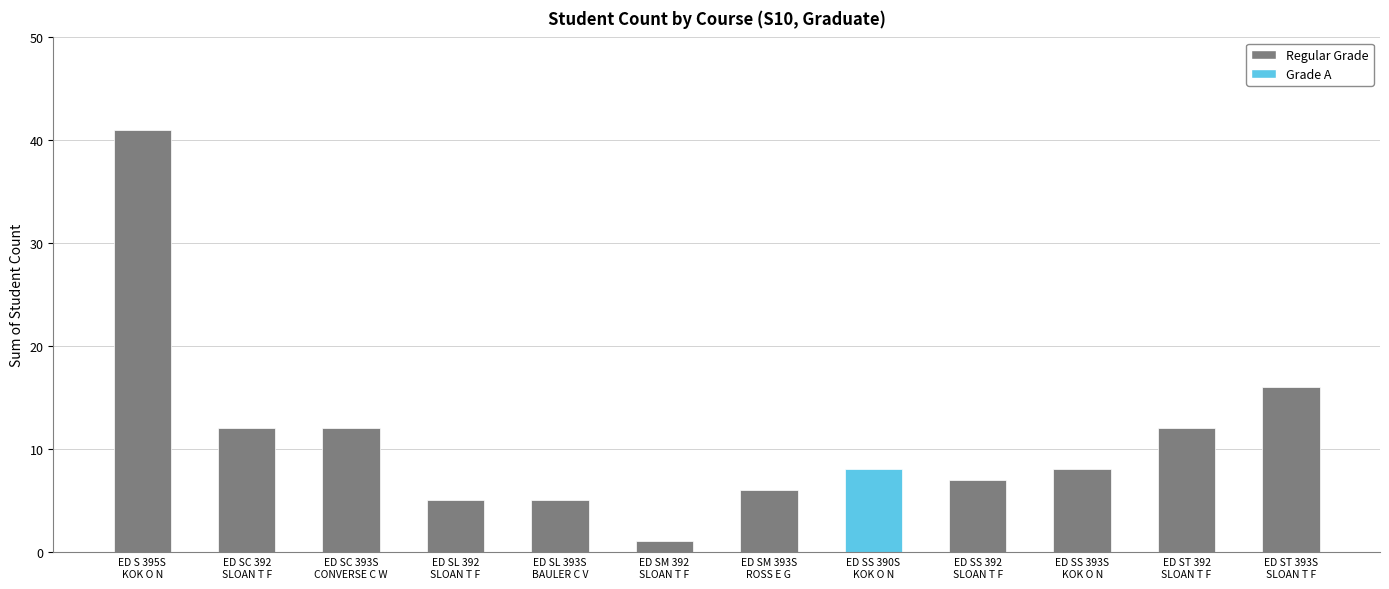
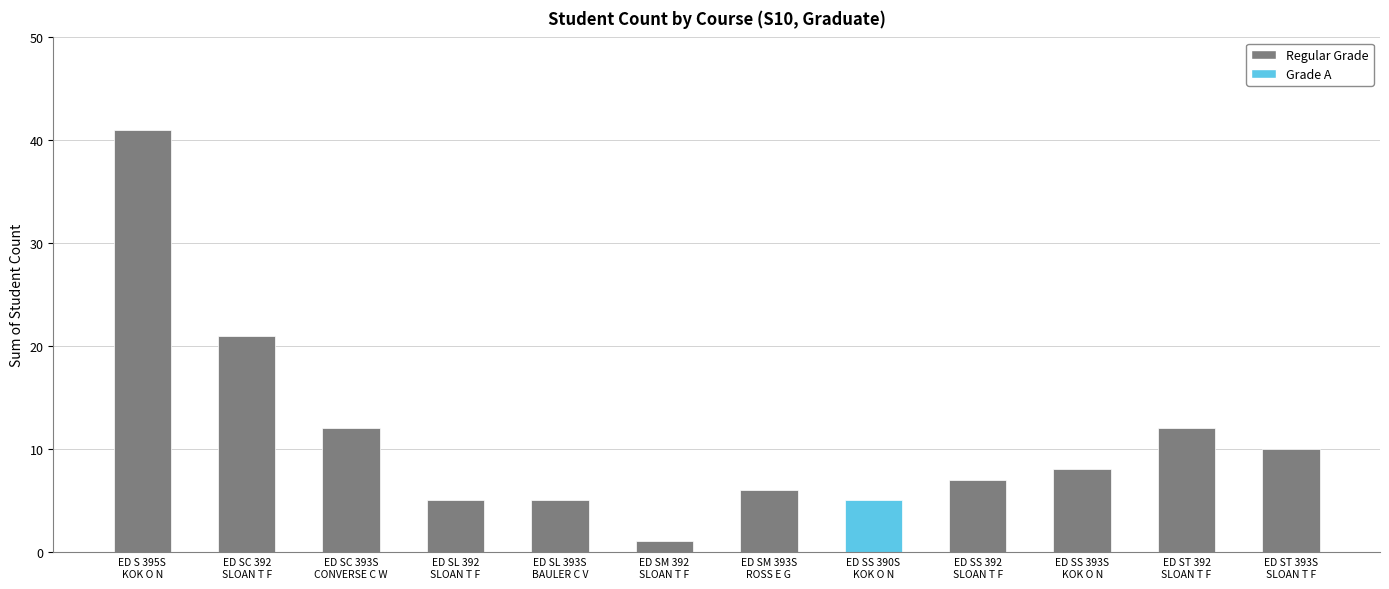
  {
    "ED S 395S KOK O N": 41,
-   "ED SC 392 SLOAN T F": 12,
+   "ED SC 392 SLOAN T F": 21,
    "ED SC 393S CONVERSE C W": 12,
    "ED SL 392 SLOAN T F": 5,
    "ED SL 393S BAULER C V": 5,
    "ED SM 392 SLOAN T F": 1,
    "ED SM 393S ROSS E G": 6,
-   "ED SS 390S KOK O N": 8,
+   "ED SS 390S KOK O N": 5,
    "ED SS 392 SLOAN T F": 7,
    "ED SS 393S KOK O N": 8,
    "ED ST 392 SLOAN T F": 12,
-   "ED ST 393S SLOAN T F": 16
+   "ED ST 393S SLOAN T F": 10
  }
